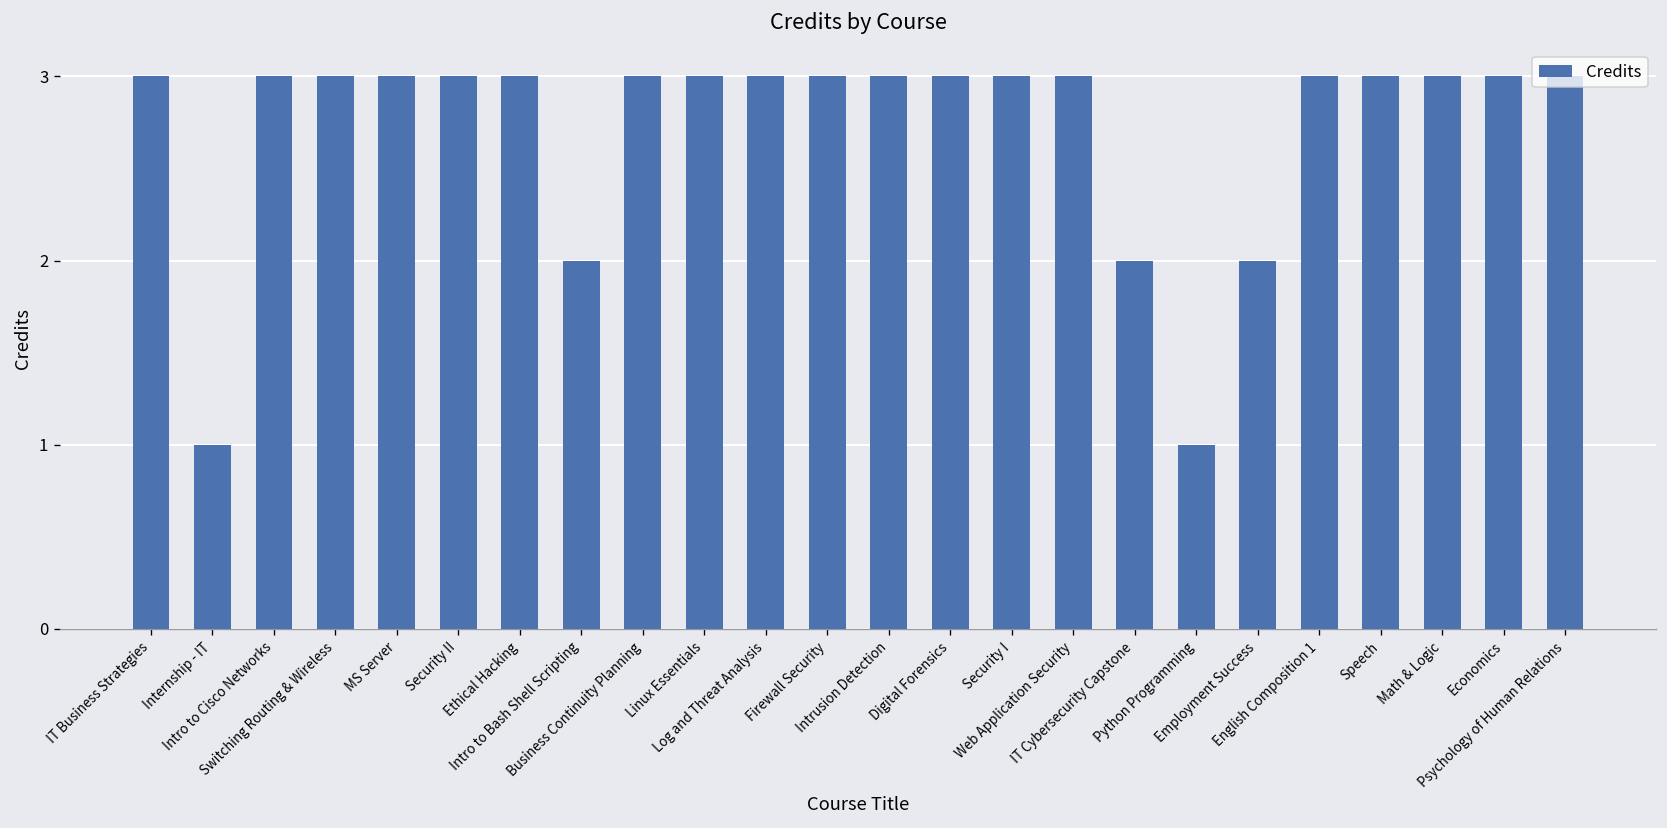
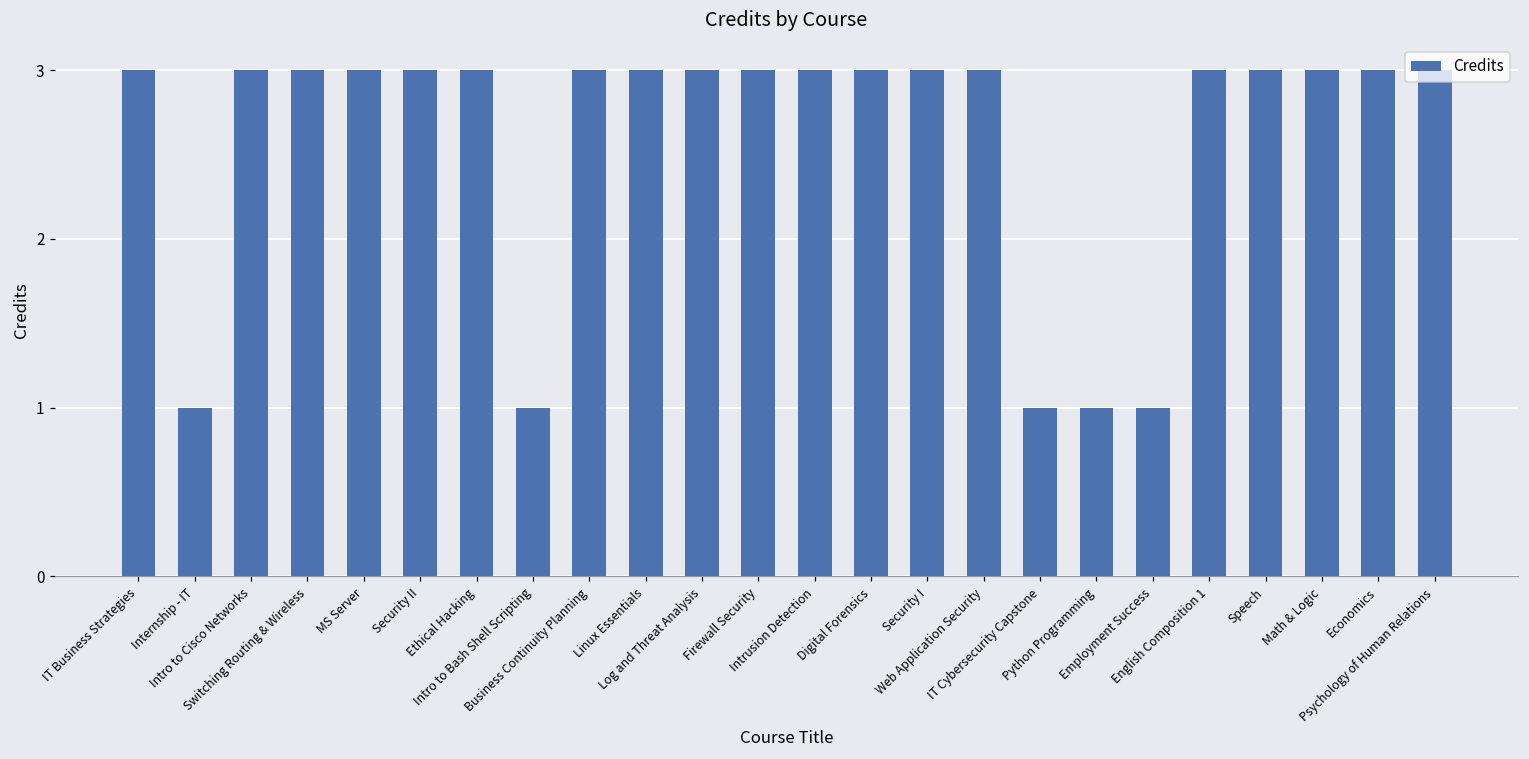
  {
    "IT Business Strategies": 3,
    "Internship - IT": 1,
    "Intro to Cisco Networks": 3,
    "Switching Routing & Wireless": 3,
    "MS Server": 3,
    "Security II": 3,
    "Ethical Hacking": 3,
-   "Intro to Bash Shell Scripting": 2,
+   "Intro to Bash Shell Scripting": 1,
    "Business Continuity Planning": 3,
    "Linux Essentials": 3,
    "Log and Threat Analysis": 3,
    "Firewall Security": 3,
    "Intrusion Detection": 3,
    "Digital Forensics": 3,
    "Security I": 3,
    "Web Application Security": 3,
-   "IT Cybersecurity Capstone": 2,
+   "IT Cybersecurity Capstone": 1,
    "Python Programming": 1,
-   "Employment Success": 2,
+   "Employment Success": 1,
    "English Composition 1": 3,
    "Speech": 3,
    "Math & Logic": 3,
    "Economics": 3
  }
